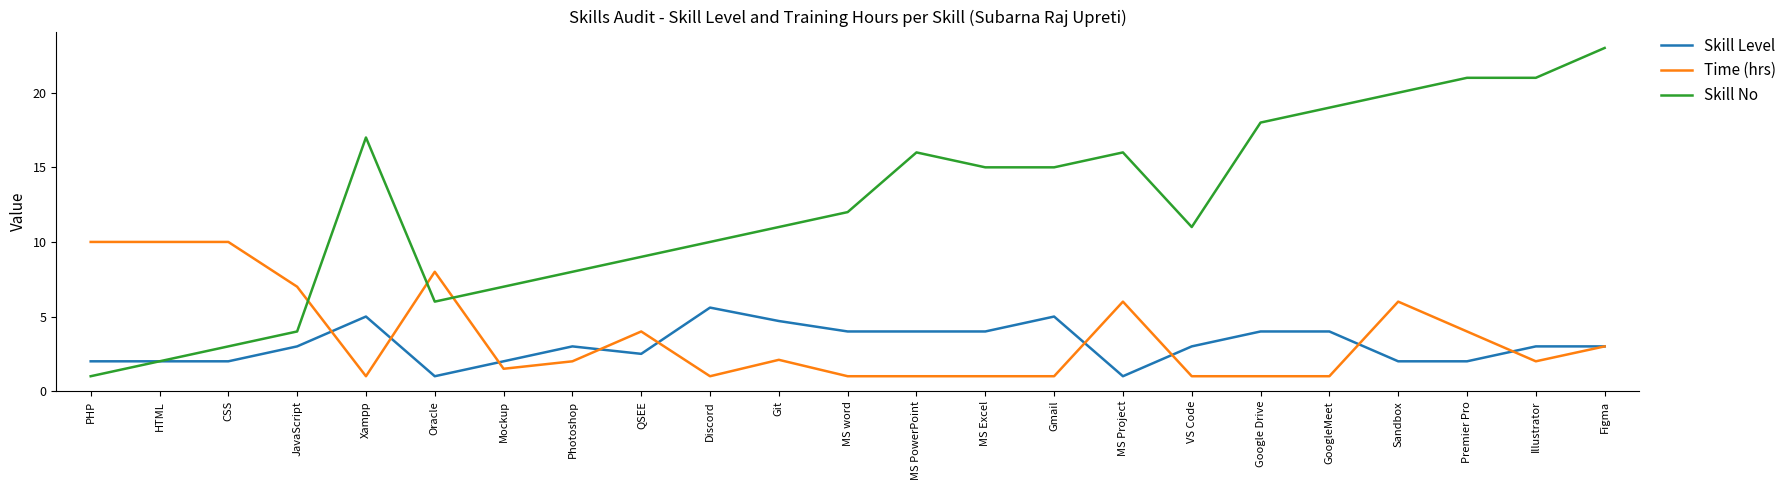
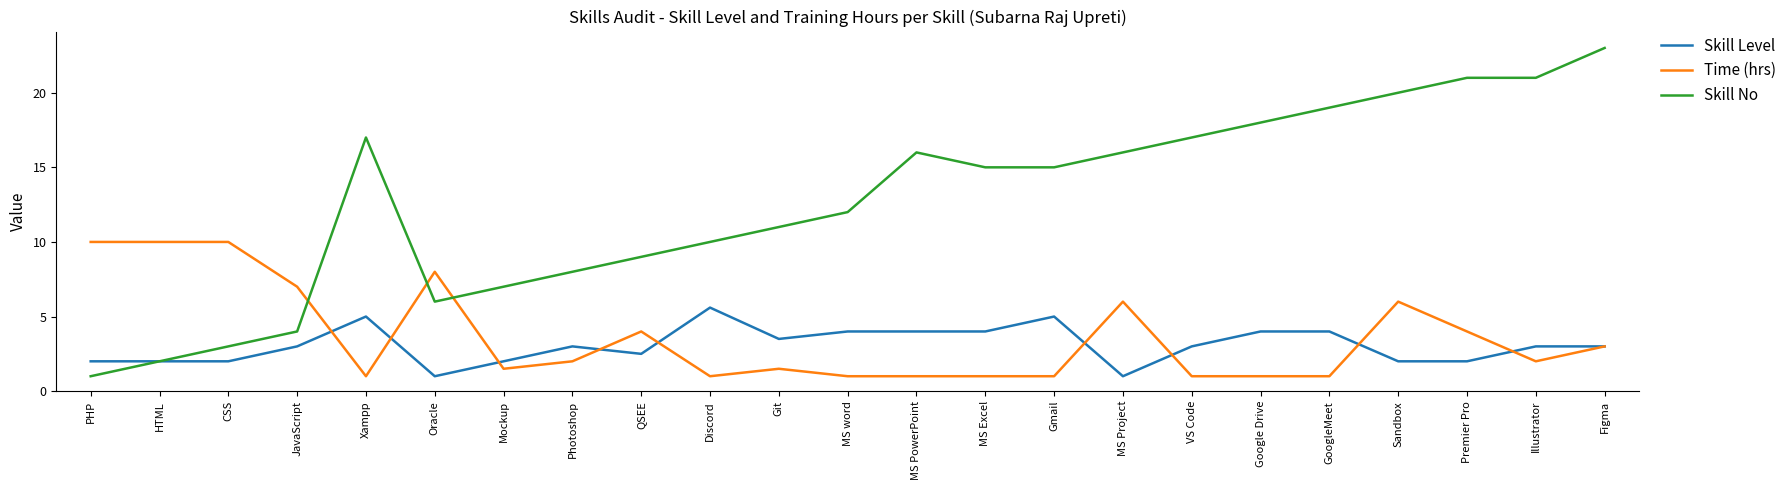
  {
    "Skill Level": {
      "PHP": 2.0,
      "CSS": 2.0,
      "JavaScript": 3.0,
      "Xampp": 5.0,
      "Oracle": 1.0,
      "Mockup": 2.0,
      "Photoshop": 3.0,
      "QSEE": 2.5,
      "Discord": 5.6,
-     "Git": 4.7,
+     "Git": 3.5,
      "MS word": 4.0,
      "MS PowerPoint": 4.0,
      "MS Excel": 4.0,
      "Gmail": 5.0,
      "MS Project": 1.0,
      "VS Code": 3.0,
      "Google Drive": 4.0,
      "GoogleMeet": 4.0,
      "Sandbox": 2.0,
      "Premier Pro": 2.0,
      "Illustrator": 3.0
    },
    "Time (hrs)": {
      "PHP": 10.0,
      "HTML": 10.0,
      "CSS": 10.0,
      "JavaScript": 7.0,
      "Xampp": 1.0,
      "Oracle": 8.0,
      "Mockup": 1.5,
      "Photoshop": 2.0,
      "QSEE": 4.0,
      "Discord": 1.0,
-     "Git": 2.1,
+     "Git": 1.5,
      "MS word": 1.0,
      "MS PowerPoint": 1.0,
      "MS Excel": 1.0,
      "Gmail": 1.0,
      "MS Project": 6.0,
      "VS Code": 1.0,
      "Google Drive": 1.0,
      "GoogleMeet": 1.0,
      "Sandbox": 6.0,
      "Premier Pro": 4.0,
      "Illustrator": 2.0
    },
    "Skill No": {
      "PHP": 1,
      "CSS": 3,
      "JavaScript": 4,
      "Xampp": 17,
      "Oracle": 6,
      "Mockup": 7,
      "Photoshop": 8,
      "QSEE": 9,
      "Discord": 10,
      "Git": 11,
      "MS word": 12,
      "MS PowerPoint": 16,
      "MS Excel": 15,
      "Gmail": 15,
      "MS Project": 16,
-     "VS Code": 11,
+     "VS Code": 17,
      "Google Drive": 18,
      "GoogleMeet": 19,
      "Sandbox": 20,
      "Premier Pro": 21,
      "Illustrator": 21,
      "Figma": 23
    }
  }
